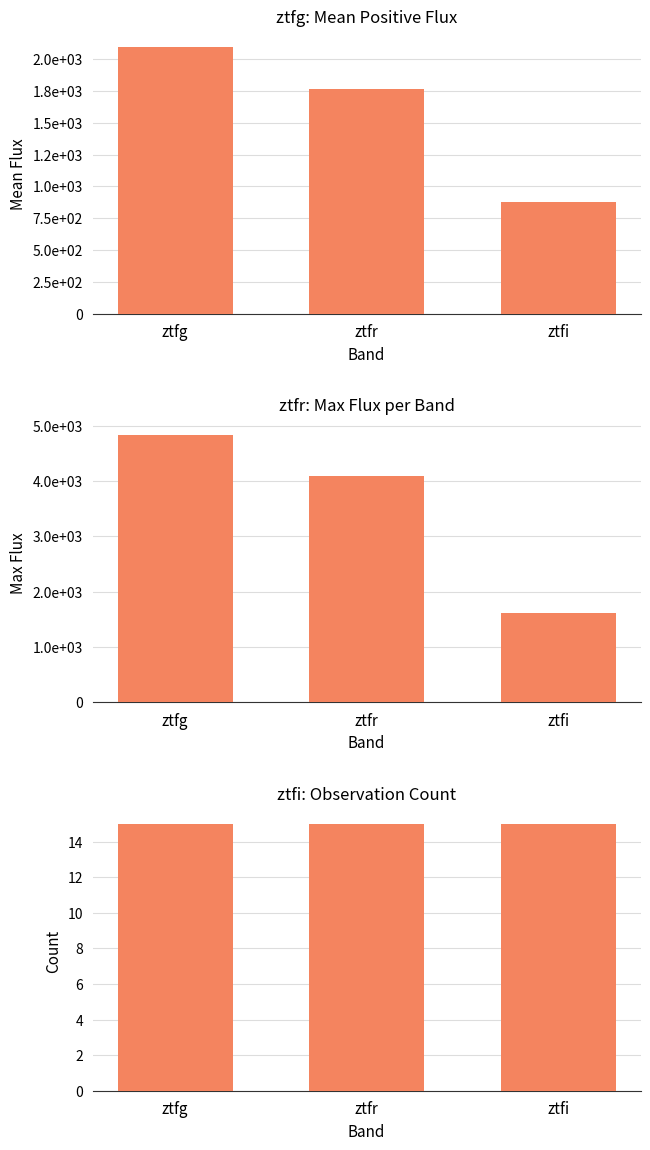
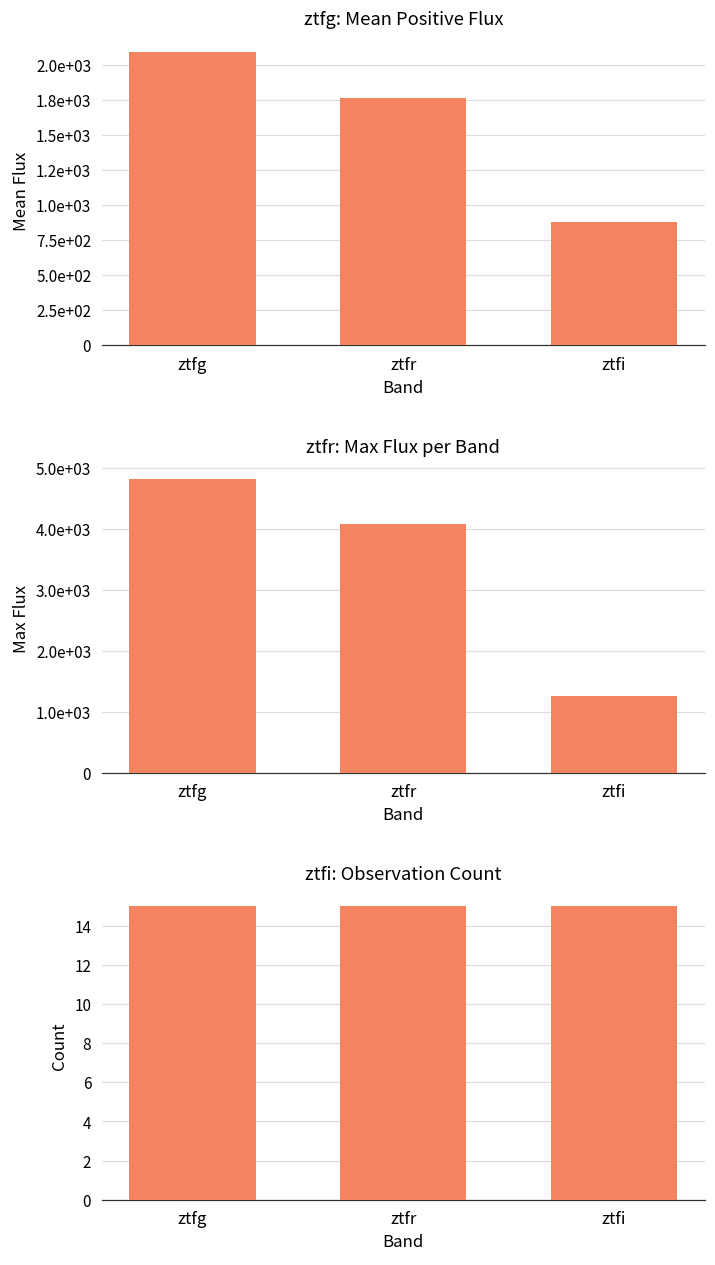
  {
    "ztfr: Max Flux per Band": {
      "ztfg": 4800,
      "ztfr": 4100,
-     "ztfi": 1600
+     "ztfi": 1300
    },
    "ztfi: Observation Count": {
      "ztfg": 15.0,
      "ztfr": 15.0,
      "ztfi": 15.0
    }
  }
